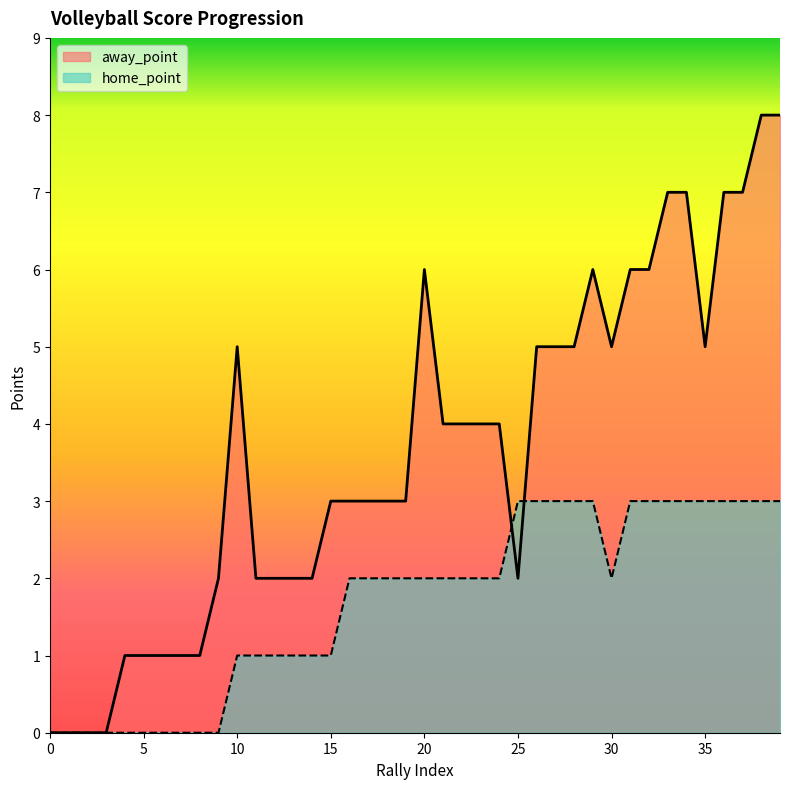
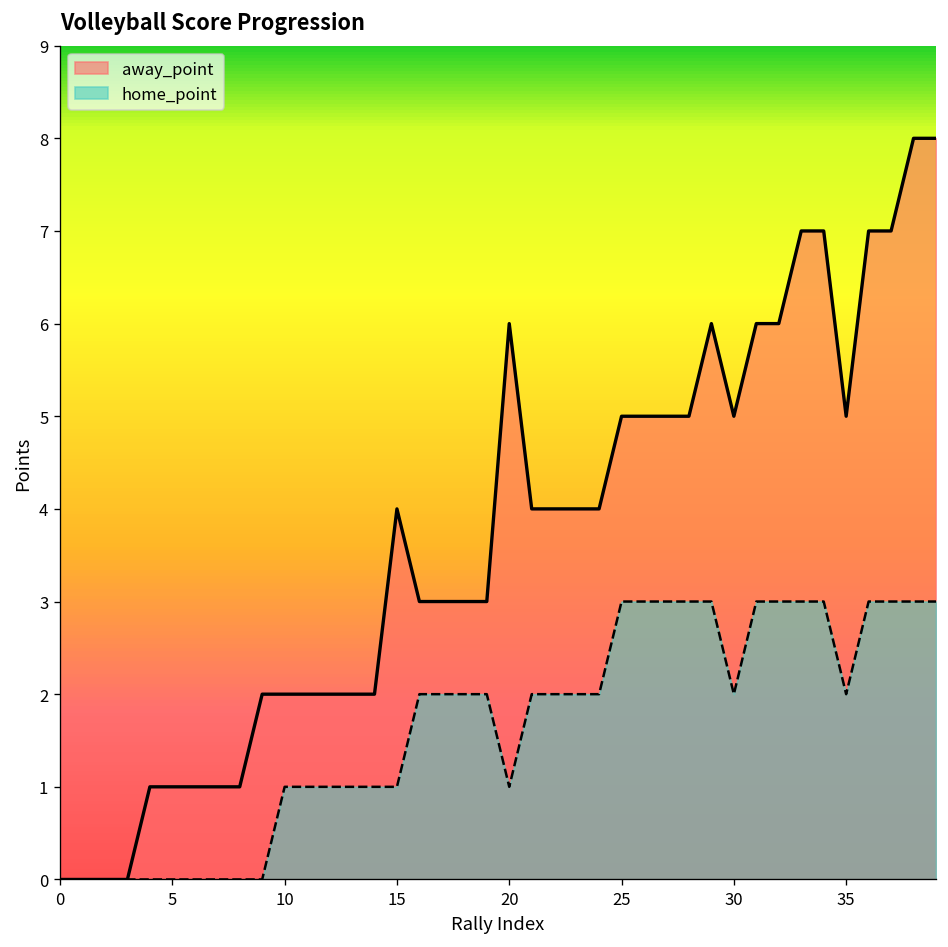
  {
    "away_point": {
      "5": 1,
-     "10": 5,
-     "15": 3,
+     "10": 2,
+     "15": 4,
      "20": 6,
-     "25": 2,
+     "25": 5,
      "30": 5,
      "35": 5
    },
    "home_point": {
      "5": 0,
      "10": 1,
      "15": 1,
-     "20": 2,
+     "20": 1,
      "25": 3,
      "30": 2,
-     "35": 3
+     "35": 2
    }
  }
